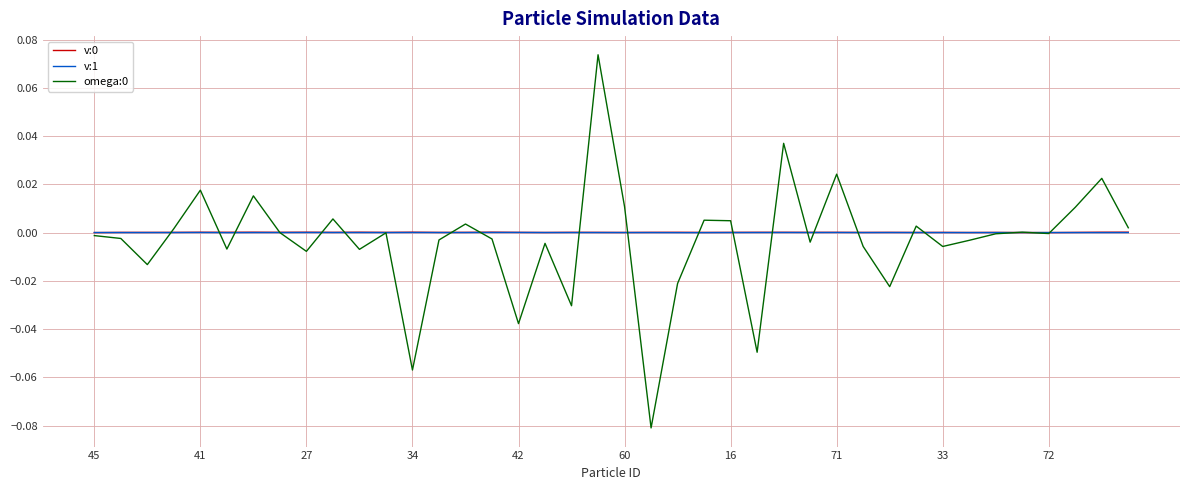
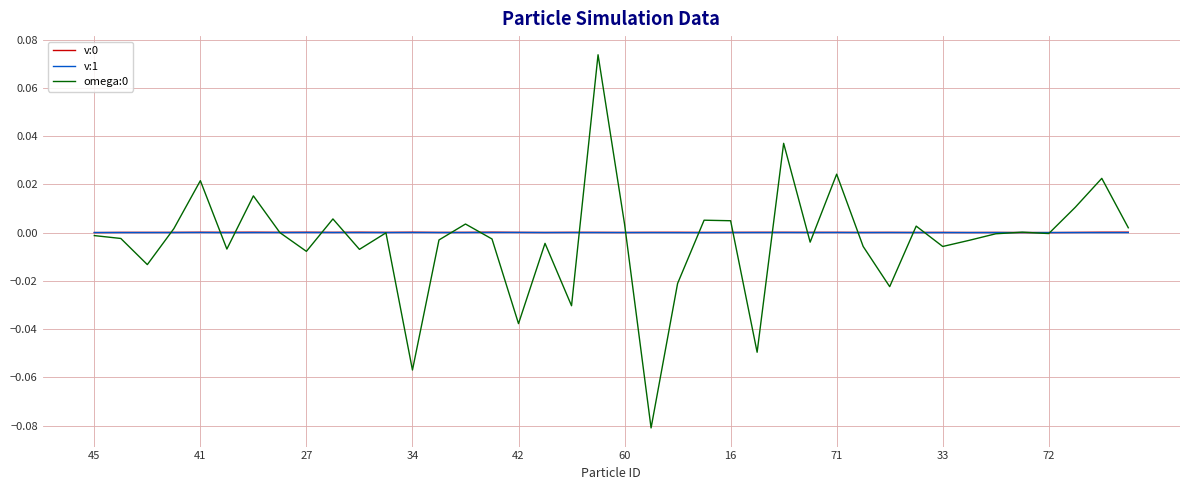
  {
    "omega:0": {
      "45": -0.001,
-     "41": 0.018,
+     "41": 0.022,
      "42": -0.038,
-     "60": 0.011,
+     "60": 0.004,
      "16": 0.005,
      "71": 0.024
    }
  }
